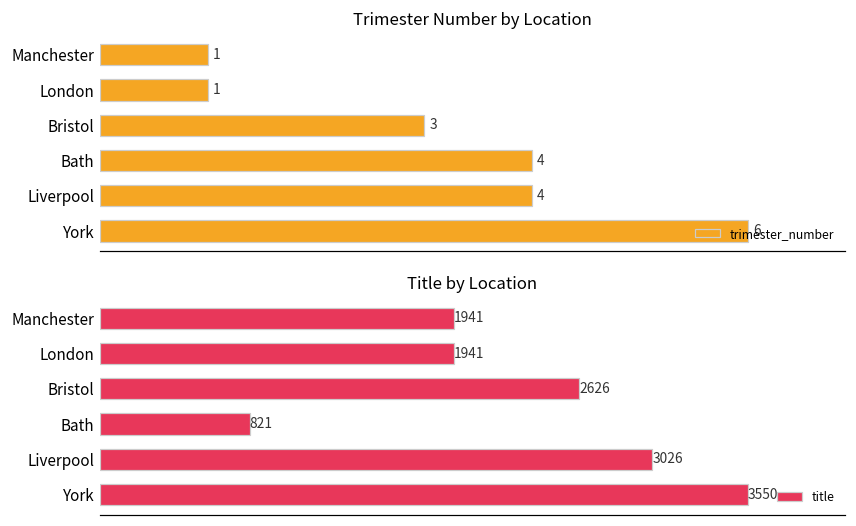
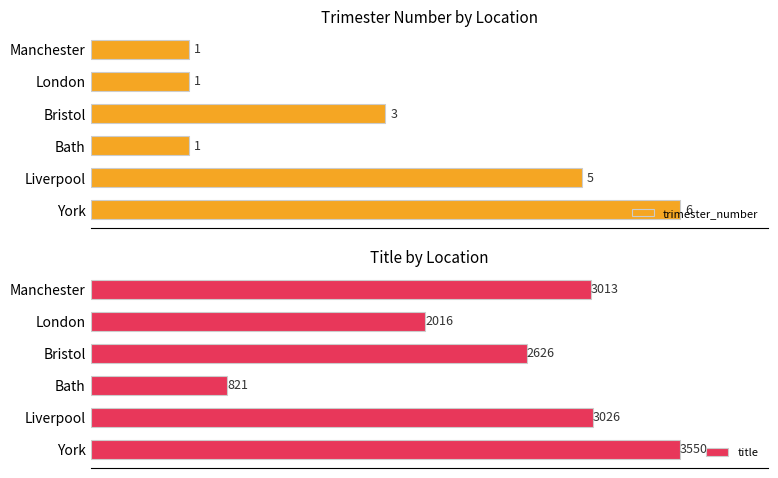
  {
    "Trimester Number by Location": {
      "Manchester": 1,
      "London": 1,
      "Bristol": 3,
-     "Bath": 4,
-     "Liverpool": 4
+     "Bath": 1,
+     "Liverpool": 5
    },
    "Title by Location": {
-     "Manchester": 1941,
-     "London": 1941,
+     "Manchester": 3013,
+     "London": 2016,
      "Bristol": 2626,
      "Bath": 821,
      "Liverpool": 3026
    }
  }
